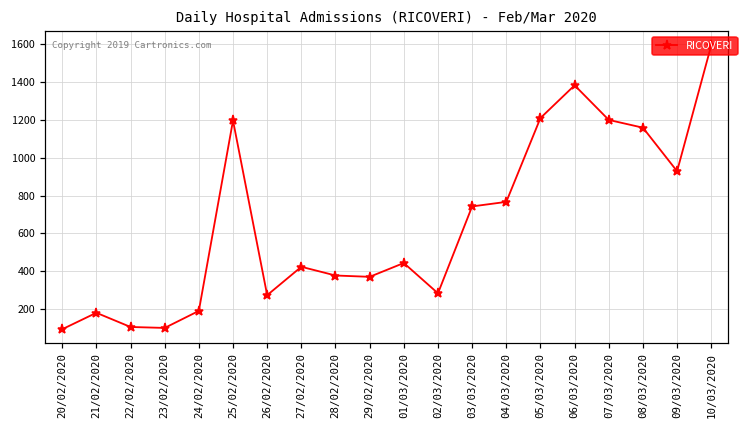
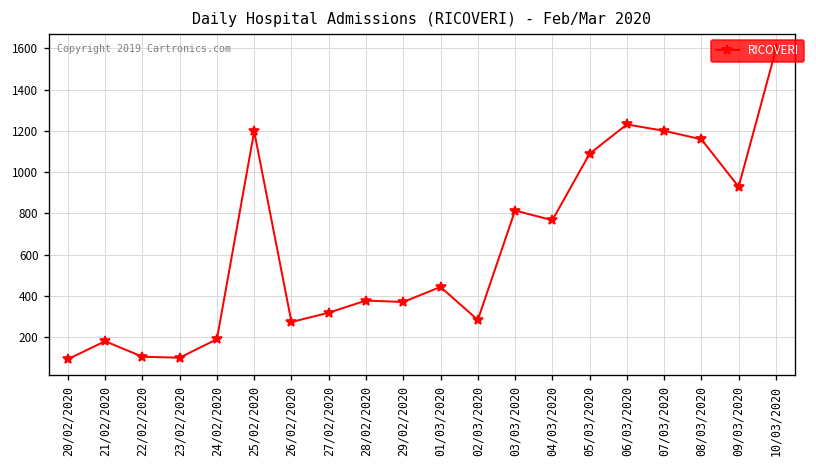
  {
    "20/02/2020": 90,
    "21/02/2020": 180,
    "22/02/2020": 110,
    "23/02/2020": 100,
    "24/02/2020": 190,
    "25/02/2020": 1200,
    "26/02/2020": 270,
-   "27/02/2020": 420,
+   "27/02/2020": 320,
    "28/02/2020": 380,
    "29/02/2020": 370,
    "01/03/2020": 440,
    "02/03/2020": 280,
-   "03/03/2020": 740,
+   "03/03/2020": 810,
    "04/03/2020": 770,
-   "05/03/2020": 1210,
-   "06/03/2020": 1380,
+   "05/03/2020": 1090,
+   "06/03/2020": 1230,
    "07/03/2020": 1200,
    "08/03/2020": 1160,
    "09/03/2020": 930
  }
